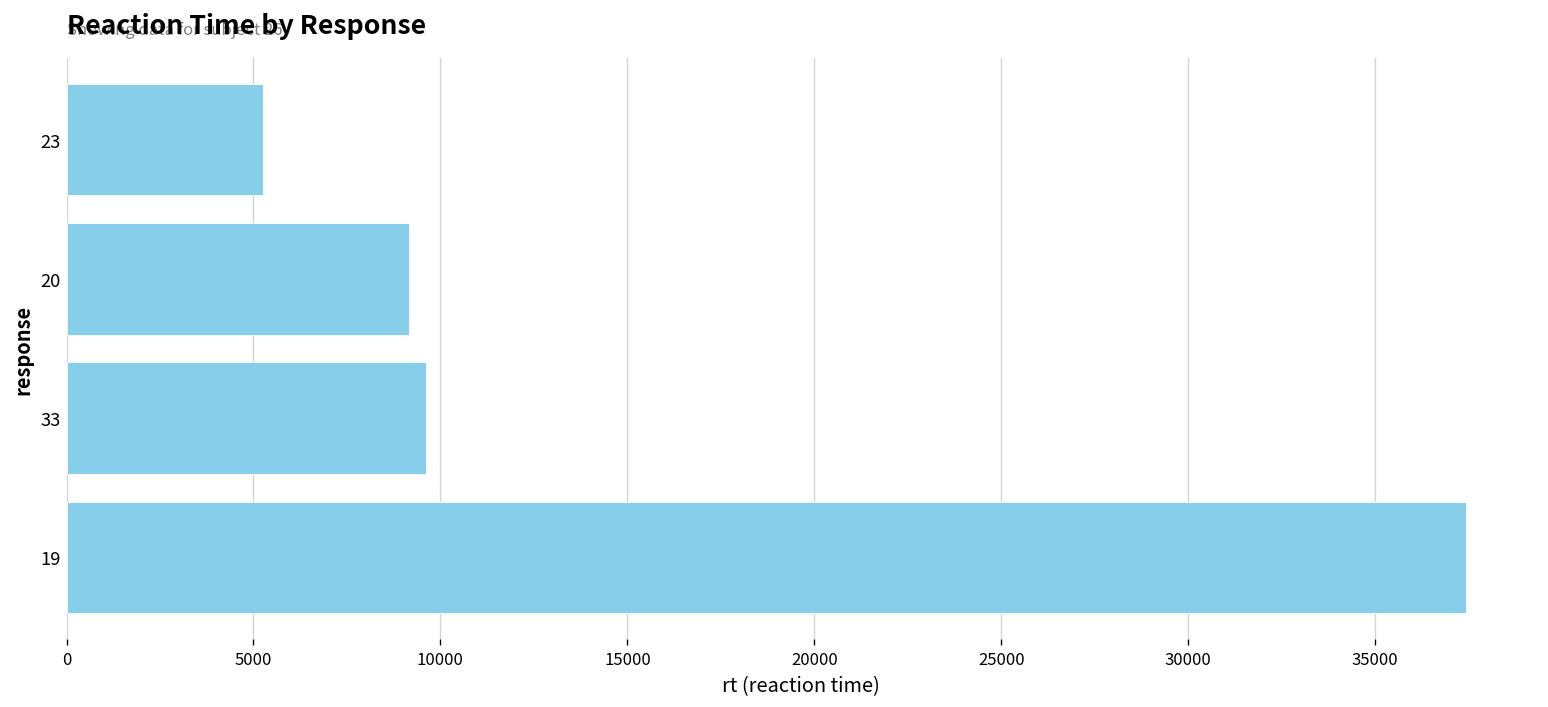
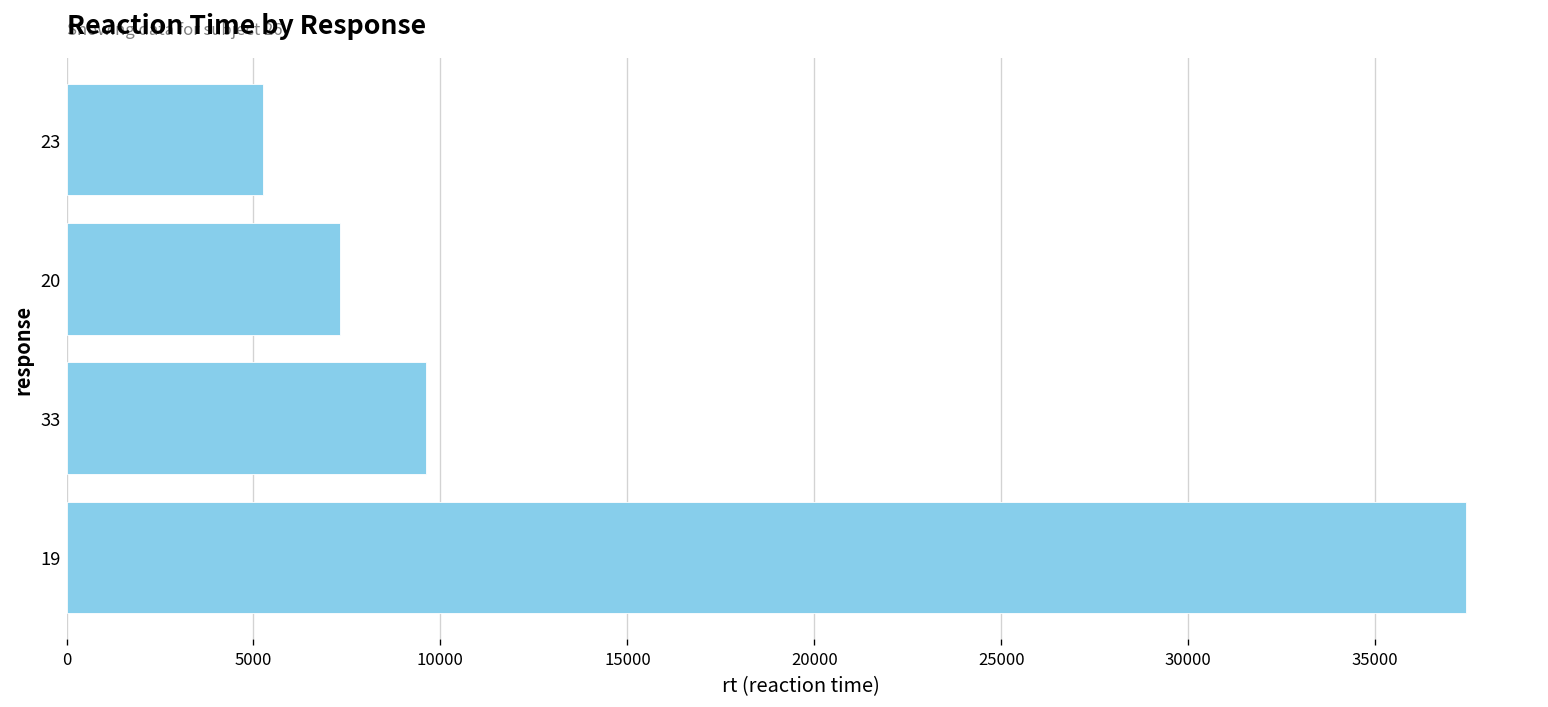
  {
    "23": 5300,
-   "20": 9200,
+   "20": 7300,
    "33": 9600,
    "19": 37400
  }
